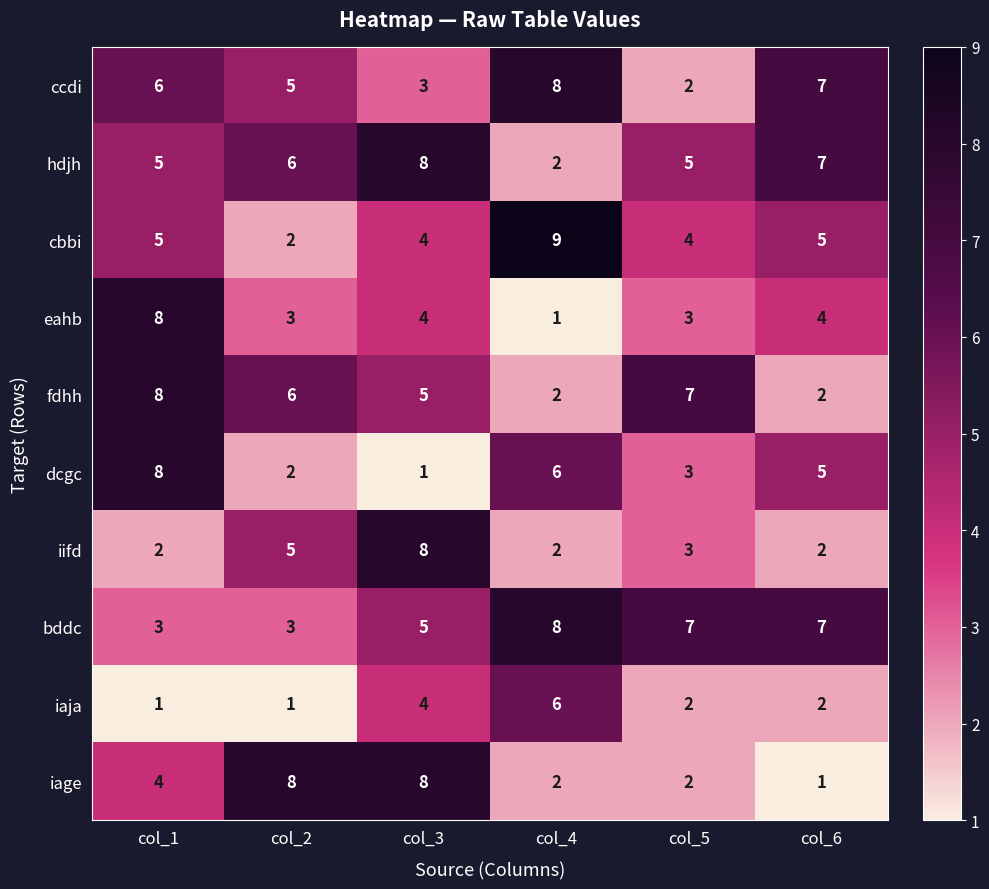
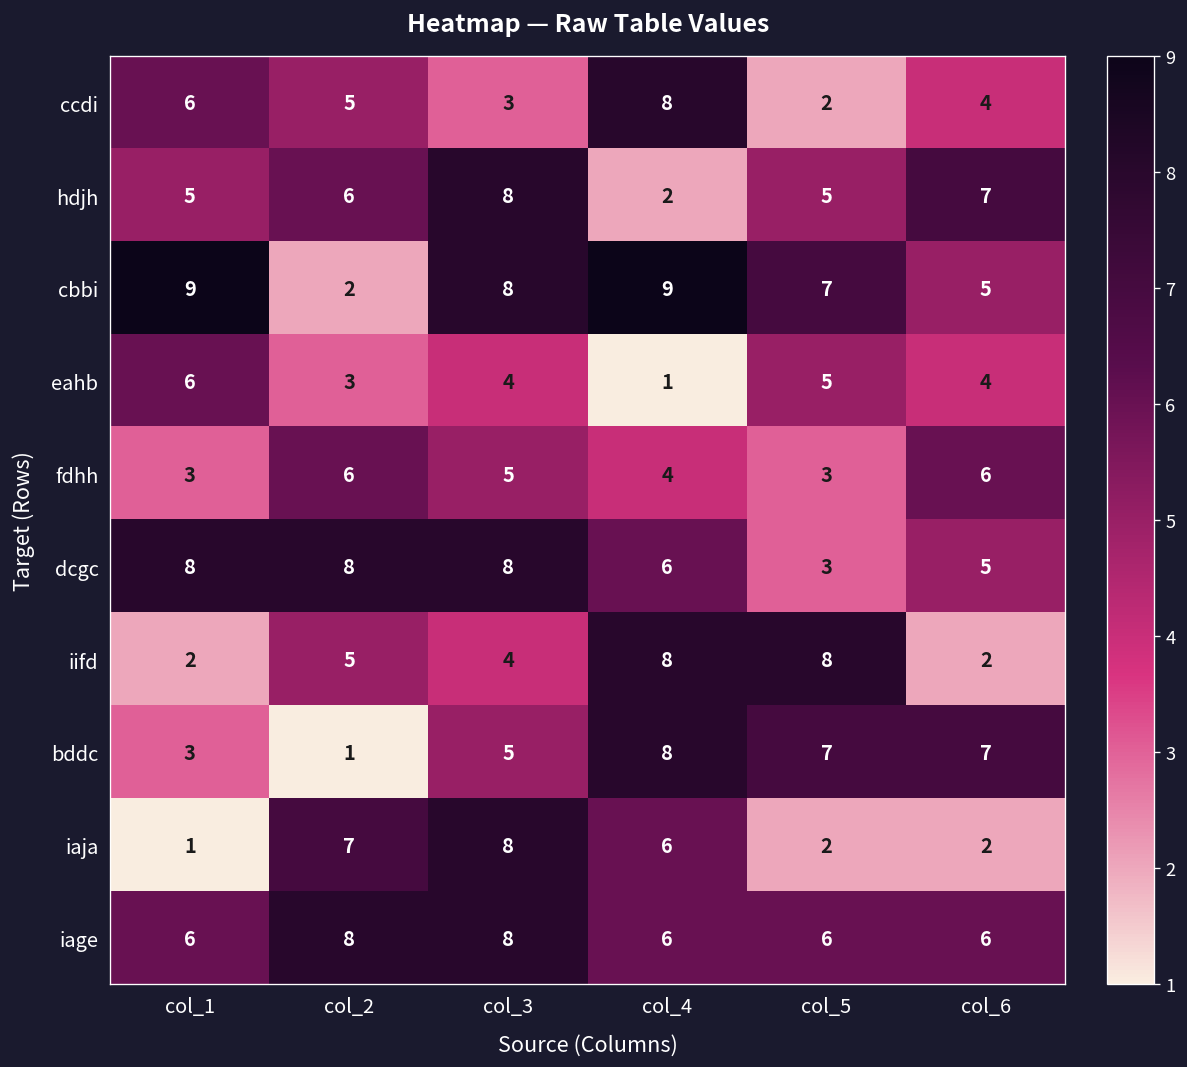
  {
    "ccdi": {
      "col_1": 6,
      "col_2": 5,
      "col_3": 3,
      "col_4": 8,
      "col_5": 2,
-     "col_6": 7
+     "col_6": 4
    },
    "hdjh": {
      "col_1": 5,
      "col_2": 6,
      "col_3": 8,
      "col_4": 2,
      "col_5": 5,
      "col_6": 7
    },
    "cbbi": {
-     "col_1": 5,
+     "col_1": 9,
      "col_2": 2,
-     "col_3": 4,
+     "col_3": 8,
      "col_4": 9,
-     "col_5": 4,
+     "col_5": 7,
      "col_6": 5
    },
    "eahb": {
-     "col_1": 8,
+     "col_1": 6,
      "col_2": 3,
      "col_3": 4,
      "col_4": 1,
-     "col_5": 3,
+     "col_5": 5,
      "col_6": 4
    },
    "fdhh": {
-     "col_1": 8,
+     "col_1": 3,
      "col_2": 6,
      "col_3": 5,
-     "col_4": 2,
-     "col_5": 7,
-     "col_6": 2
+     "col_4": 4,
+     "col_5": 3,
+     "col_6": 6
    },
    "dcgc": {
      "col_1": 8,
-     "col_2": 2,
-     "col_3": 1,
+     "col_2": 8,
+     "col_3": 8,
      "col_4": 6,
      "col_5": 3,
      "col_6": 5
    },
    "iifd": {
      "col_1": 2,
      "col_2": 5,
-     "col_3": 8,
-     "col_4": 2,
-     "col_5": 3,
+     "col_3": 4,
+     "col_4": 8,
+     "col_5": 8,
      "col_6": 2
    },
    "bddc": {
      "col_1": 3,
-     "col_2": 3,
+     "col_2": 1,
      "col_3": 5,
      "col_4": 8,
      "col_5": 7,
      "col_6": 7
    },
    "iaja": {
      "col_1": 1,
-     "col_2": 1,
-     "col_3": 4,
+     "col_2": 7,
+     "col_3": 8,
      "col_4": 6,
      "col_5": 2,
      "col_6": 2
    },
    "iage": {
-     "col_1": 4,
+     "col_1": 6,
      "col_2": 8,
      "col_3": 8,
-     "col_4": 2,
-     "col_5": 2,
-     "col_6": 1
+     "col_4": 6,
+     "col_5": 6,
+     "col_6": 6
    }
  }
